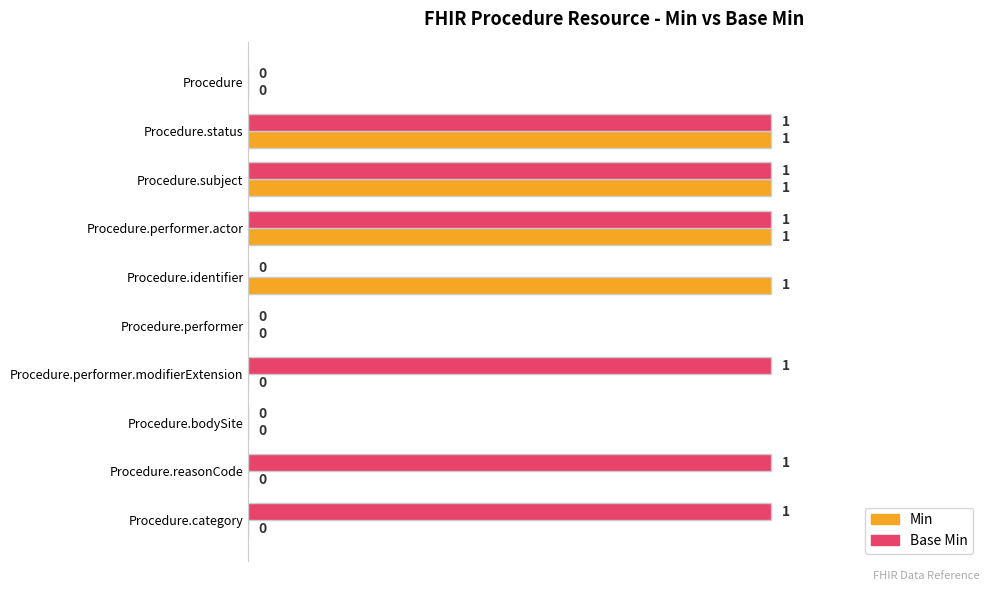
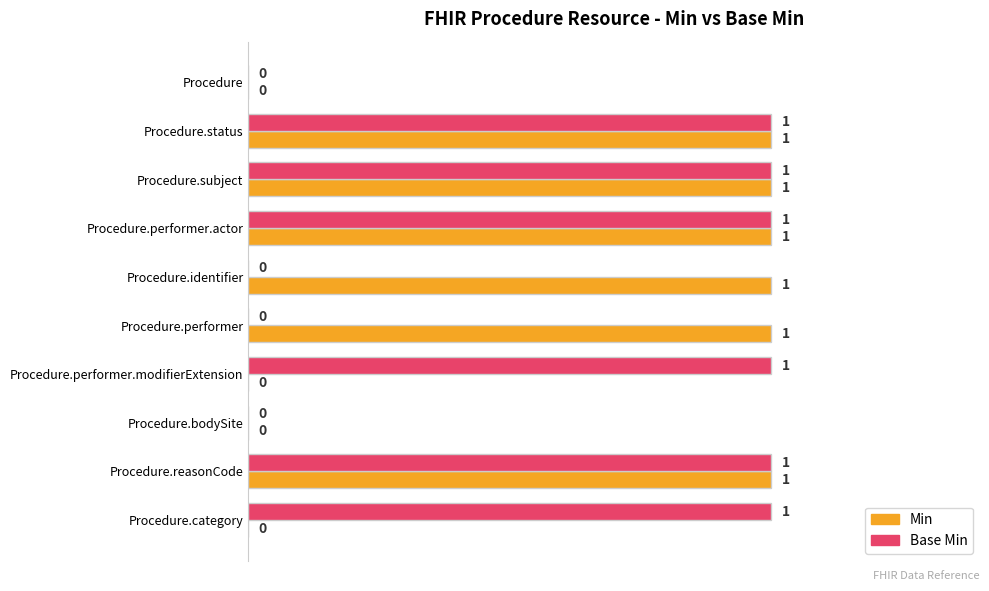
  {
    "Min": {
      "Procedure": 0,
      "Procedure.status": 1,
      "Procedure.subject": 1,
      "Procedure.performer.actor": 1,
      "Procedure.identifier": 1,
-     "Procedure.performer": 0,
+     "Procedure.performer": 1,
      "Procedure.performer.modifierExtension": 0,
      "Procedure.bodySite": 0,
-     "Procedure.reasonCode": 0,
+     "Procedure.reasonCode": 1,
      "Procedure.category": 0
    },
    "Base Min": {
      "Procedure": 0,
      "Procedure.status": 1,
      "Procedure.subject": 1,
      "Procedure.performer.actor": 1,
      "Procedure.identifier": 0,
      "Procedure.performer": 0,
      "Procedure.performer.modifierExtension": 1,
      "Procedure.bodySite": 0,
      "Procedure.reasonCode": 1,
      "Procedure.category": 1
    }
  }
